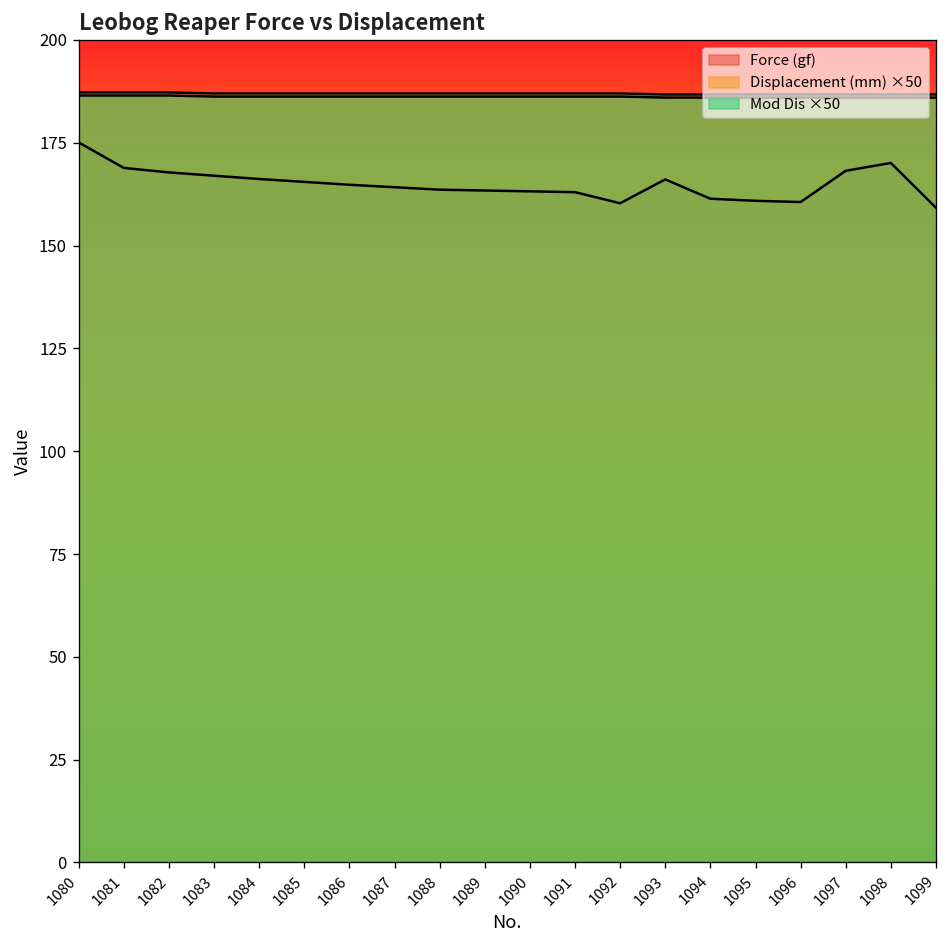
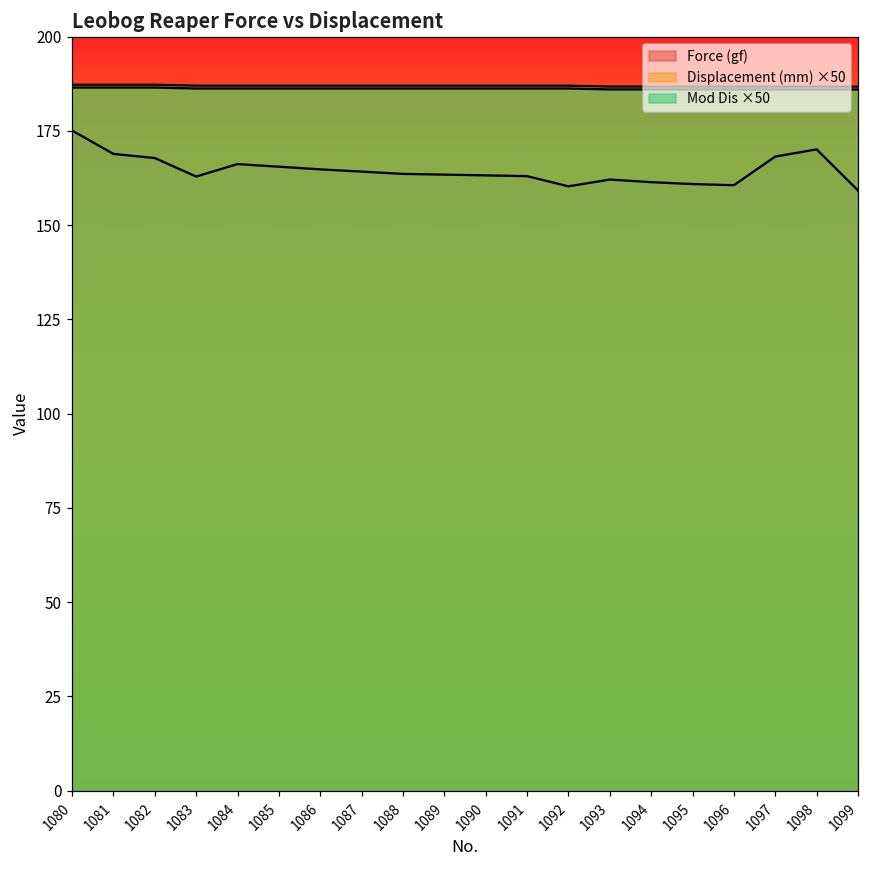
  {
    "Force (gf)": {
      "1080": 175,
      "1081": 169,
      "1082": 168,
-     "1083": 167,
+     "1083": 163,
      "1084": 166,
      "1085": 166,
      "1086": 165,
      "1087": 164,
      "1088": 164,
      "1089": 163,
      "1090": 163,
      "1091": 163,
      "1092": 160,
-     "1093": 166,
+     "1093": 162,
      "1094": 161,
      "1095": 161,
      "1096": 161,
      "1097": 168,
      "1098": 170,
      "1099": 159
    },
    "Displacement (mm) ×50": {
      "1080": 187,
      "1081": 187,
      "1082": 187,
      "1083": 187,
      "1084": 187,
      "1085": 187,
      "1086": 187,
      "1087": 187,
      "1088": 187,
      "1089": 187,
      "1090": 187,
      "1091": 187,
      "1092": 187,
      "1093": 187,
      "1099": 187
    },
    "Mod Dis ×50": {
      "1080": 187,
      "1081": 187,
      "1082": 187,
      "1083": 186,
      "1084": 186,
      "1085": 186,
      "1086": 186,
      "1087": 186,
      "1088": 186,
      "1089": 186,
      "1090": 186,
      "1091": 186,
      "1092": 186,
      "1093": 186,
      "1099": 186
    }
  }
